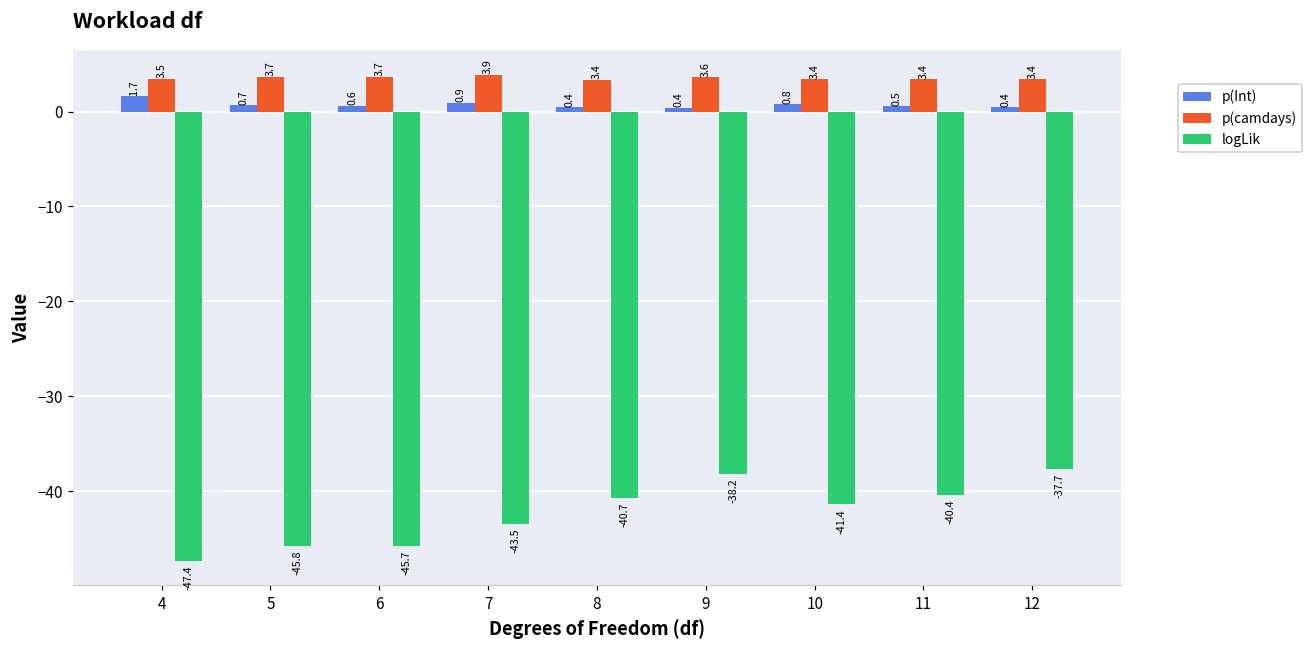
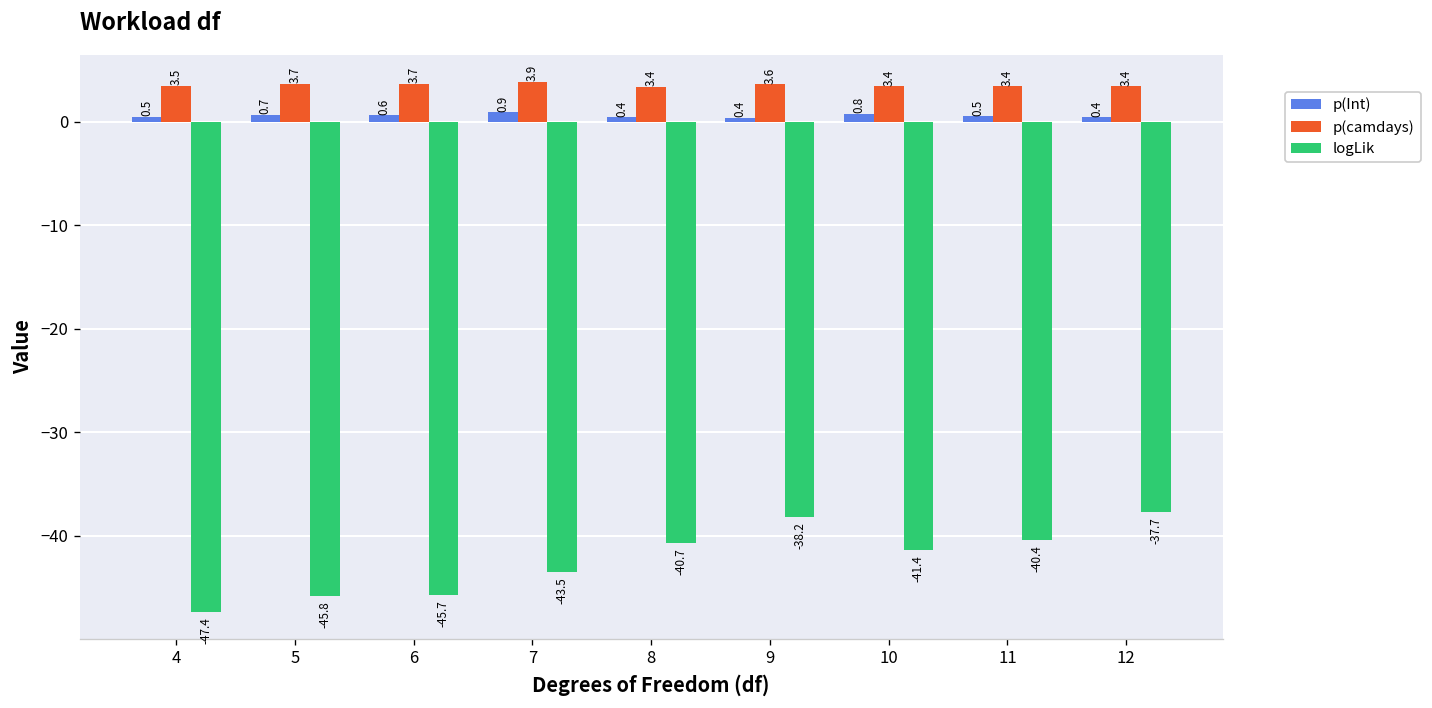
  {
    "p(Int)": {
-     "4": 1.7,
+     "4": 0.5,
      "5": 0.7,
      "6": 0.6,
      "7": 0.9,
      "8": 0.4,
      "9": 0.4,
      "10": 0.8,
      "11": 0.5,
      "12": 0.4
    },
    "p(camdays)": {
      "4": 3.5,
      "5": 3.7,
      "6": 3.7,
      "7": 3.9,
      "8": 3.4,
      "9": 3.6,
      "10": 3.4,
      "11": 3.4,
      "12": 3.4
    },
    "logLik": {
      "4": -47.4,
      "5": -45.8,
      "6": -45.7,
      "7": -43.5,
      "8": -40.7,
      "9": -38.2,
      "10": -41.4,
      "11": -40.4,
      "12": -37.7
    }
  }
